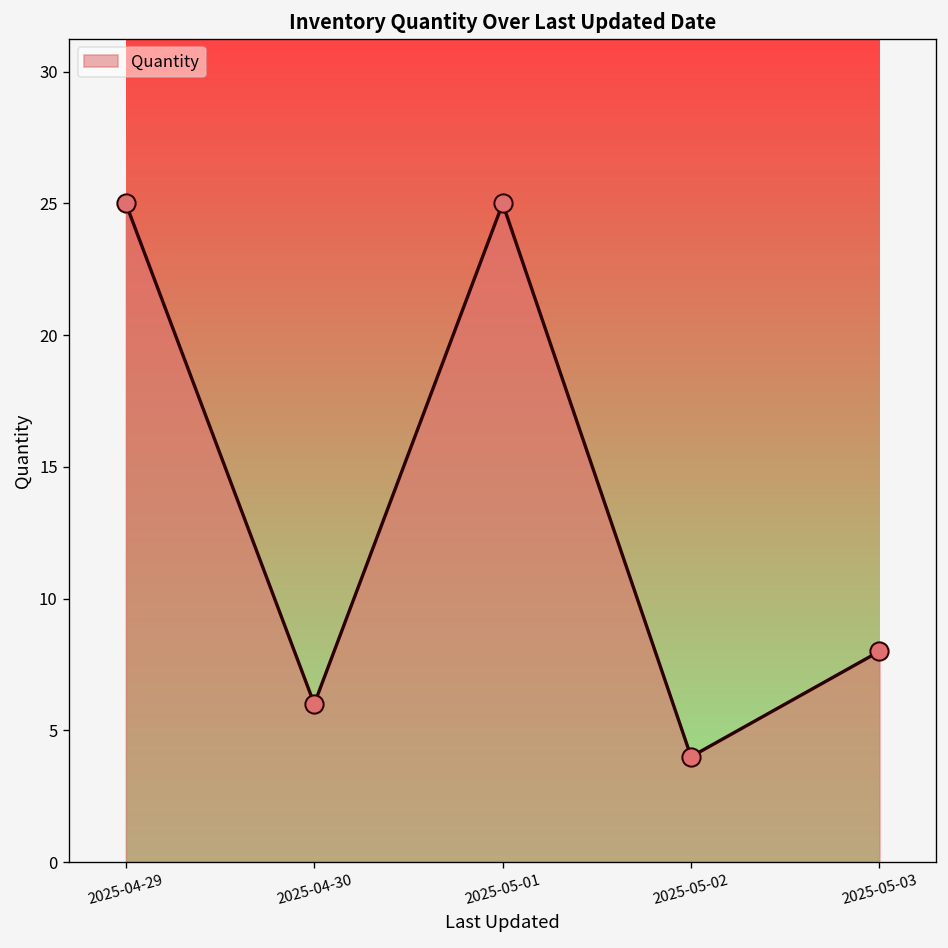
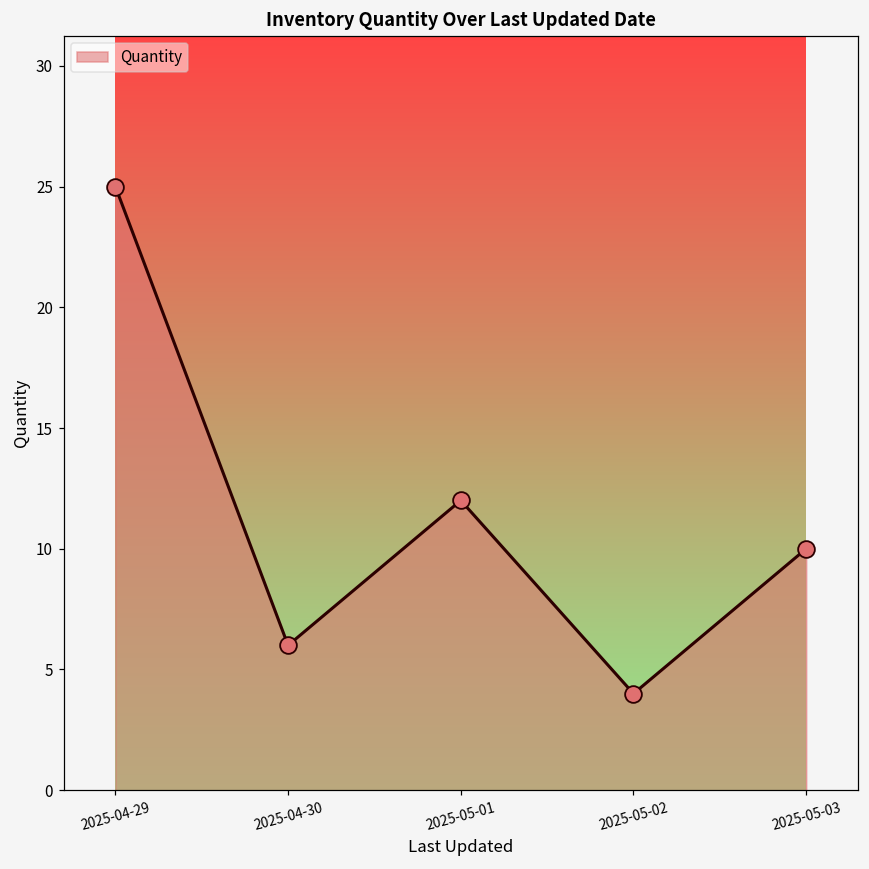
  {
    "2025-04-29": 25,
    "2025-04-30": 6,
-   "2025-05-01": 25,
+   "2025-05-01": 12,
    "2025-05-02": 4,
-   "2025-05-03": 8
+   "2025-05-03": 10
  }
